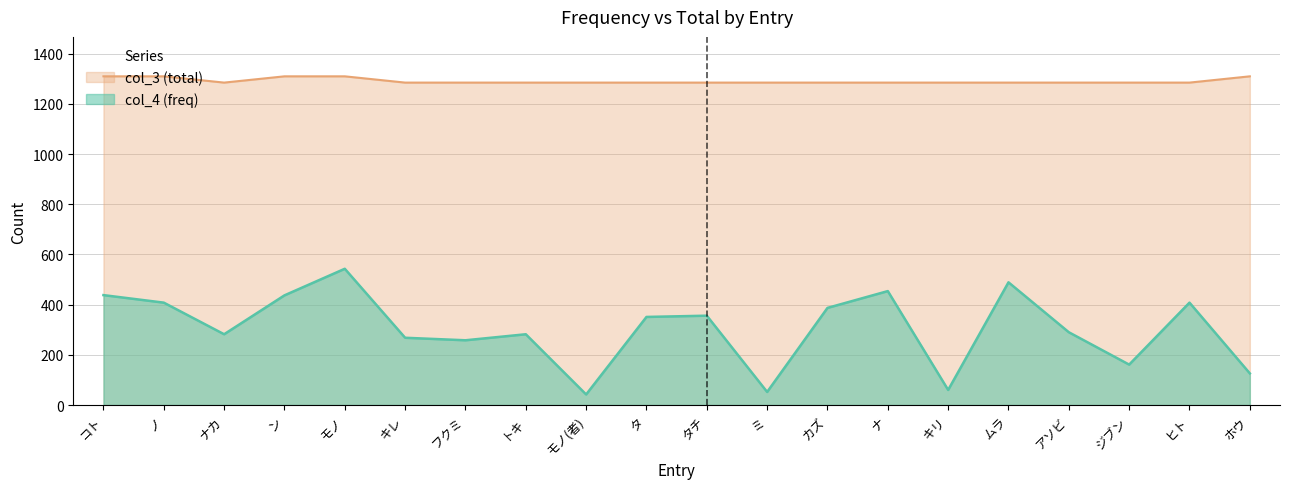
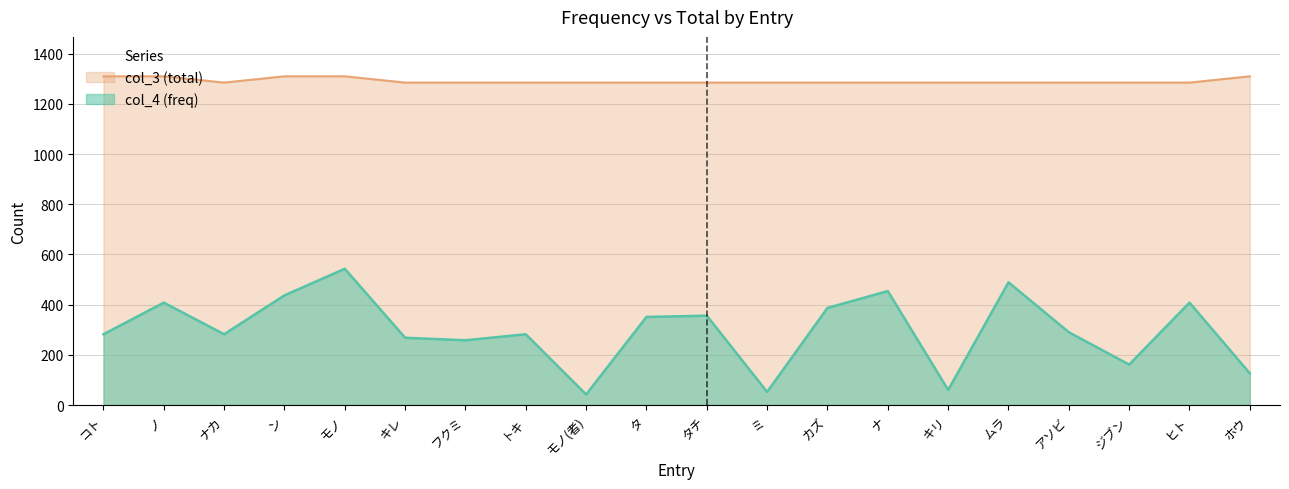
  {
    "col_3 (total)": {
      "コト": 1310,
      "ノ": 1310,
      "ナカ": 1290,
      "ン": 1310,
      "モノ": 1310,
      "キレ": 1290,
      "フクミ": 1290,
      "トキ": 1290,
      "モノ(者)": 1290,
      "タ": 1290,
      "タチ": 1290,
      "ミ": 1290,
      "カズ": 1290,
      "ナ": 1290,
      "キリ": 1290,
      "ムラ": 1290,
      "アソビ": 1290,
      "ジブン": 1290,
      "ヒト": 1290,
      "ホウ": 1310
    },
    "col_4 (freq)": {
-     "コト": 440,
+     "コト": 280,
      "ノ": 410,
      "ナカ": 280,
      "ン": 440,
      "モノ": 540,
      "キレ": 270,
      "フクミ": 260,
      "トキ": 280,
      "モノ(者)": 40,
      "タ": 350,
      "タチ": 360,
      "ミ": 50,
      "カズ": 390,
      "ナ": 450,
      "キリ": 60,
      "ムラ": 490,
      "アソビ": 290,
      "ジブン": 160,
      "ヒト": 410,
      "ホウ": 130
    }
  }
